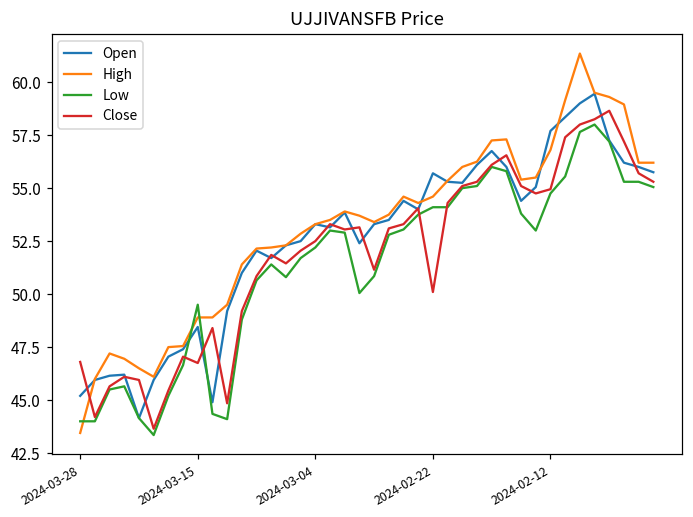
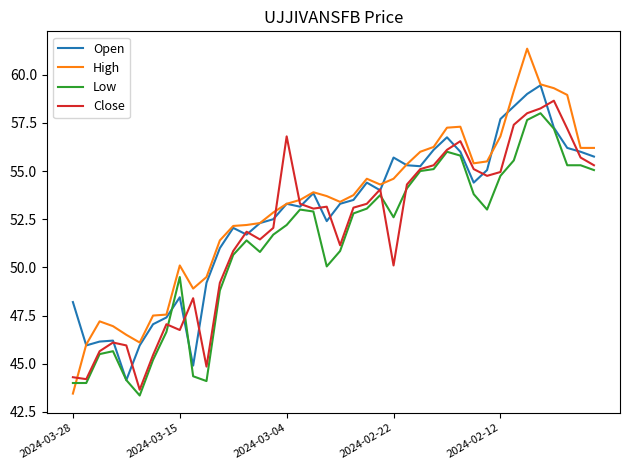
  {
    "Open": {
-     "2024-03-28": 45.2,
+     "2024-03-28": 48.2,
      "2024-03-15": 48.5,
      "2024-02-22": 55.7,
      "2024-02-12": 57.7
    },
    "High": {
      "2024-03-28": 43.5,
-     "2024-03-15": 48.9,
+     "2024-03-15": 50.1,
      "2024-02-22": 54.6,
      "2024-02-12": 56.8
    },
    "Low": {
      "2024-03-28": 44.0,
      "2024-03-15": 49.5,
      "2024-03-04": 52.2,
-     "2024-02-22": 54.1,
+     "2024-02-22": 52.6,
      "2024-02-12": 54.8
    },
    "Close": {
-     "2024-03-28": 46.8,
+     "2024-03-28": 44.3,
      "2024-03-15": 46.8,
-     "2024-03-04": 52.5,
+     "2024-03-04": 56.8,
      "2024-02-22": 50.1,
      "2024-02-12": 55.0
    }
  }
